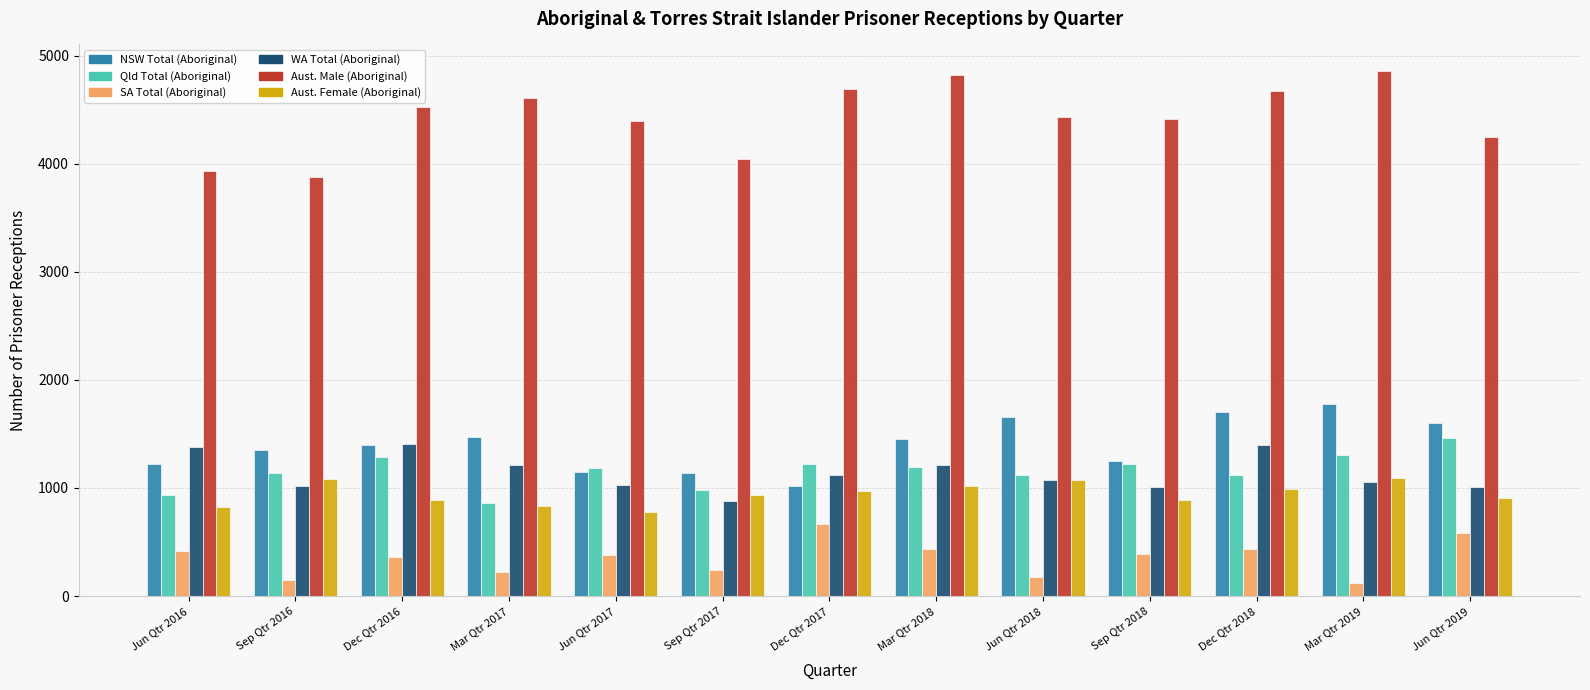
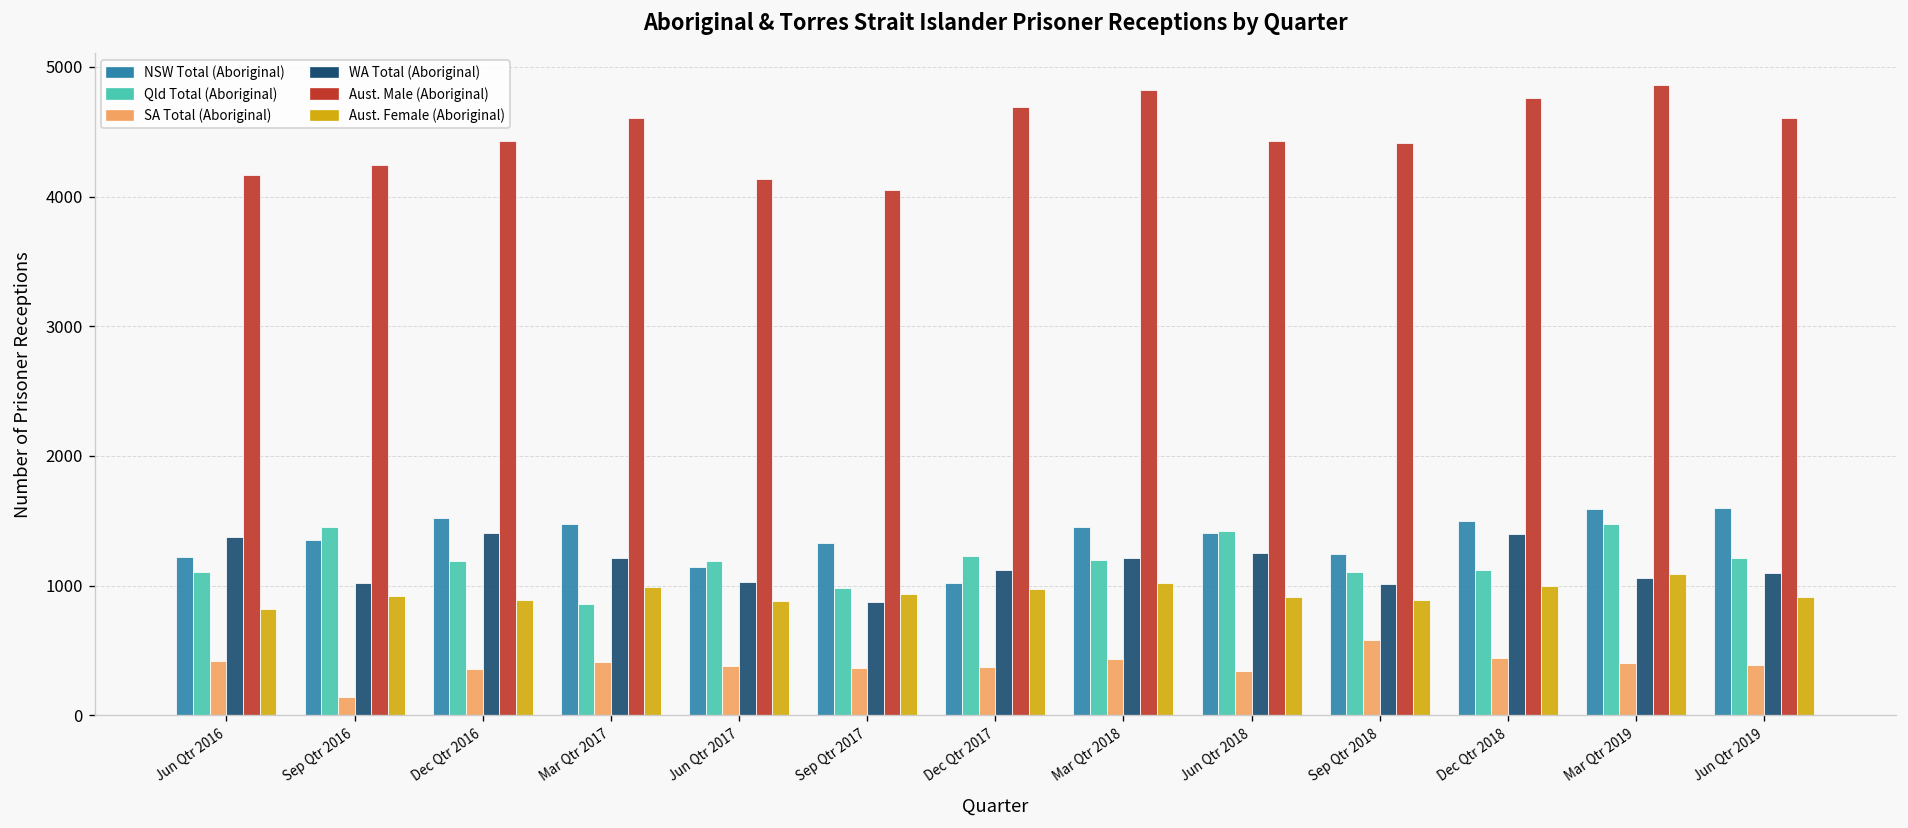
  {
    "NSW Total (Aboriginal)": {
      "Jun Qtr 2016": 1220,
      "Sep Qtr 2016": 1350,
-     "Dec Qtr 2016": 1400,
+     "Dec Qtr 2016": 1520,
      "Mar Qtr 2017": 1480,
      "Jun Qtr 2017": 1150,
-     "Sep Qtr 2017": 1140,
+     "Sep Qtr 2017": 1330,
      "Dec Qtr 2017": 1020,
      "Mar Qtr 2018": 1450,
-     "Jun Qtr 2018": 1660,
+     "Jun Qtr 2018": 1410,
      "Sep Qtr 2018": 1250,
-     "Dec Qtr 2018": 1710,
-     "Mar Qtr 2019": 1780,
+     "Dec Qtr 2018": 1500,
+     "Mar Qtr 2019": 1590,
      "Jun Qtr 2019": 1600
    },
    "Qld Total (Aboriginal)": {
-     "Jun Qtr 2016": 940,
-     "Sep Qtr 2016": 1140,
-     "Dec Qtr 2016": 1290,
+     "Jun Qtr 2016": 1100,
+     "Sep Qtr 2016": 1450,
+     "Dec Qtr 2016": 1190,
      "Mar Qtr 2017": 860,
      "Jun Qtr 2017": 1190,
      "Sep Qtr 2017": 980,
      "Dec Qtr 2017": 1230,
      "Mar Qtr 2018": 1190,
-     "Jun Qtr 2018": 1120,
-     "Sep Qtr 2018": 1220,
+     "Jun Qtr 2018": 1420,
+     "Sep Qtr 2018": 1100,
      "Dec Qtr 2018": 1120,
-     "Mar Qtr 2019": 1300,
-     "Jun Qtr 2019": 1460
+     "Mar Qtr 2019": 1470,
+     "Jun Qtr 2019": 1210
    },
    "SA Total (Aboriginal)": {
      "Jun Qtr 2016": 420,
      "Sep Qtr 2016": 140,
      "Dec Qtr 2016": 360,
-     "Mar Qtr 2017": 220,
+     "Mar Qtr 2017": 410,
      "Jun Qtr 2017": 380,
-     "Sep Qtr 2017": 240,
-     "Dec Qtr 2017": 670,
+     "Sep Qtr 2017": 370,
+     "Dec Qtr 2017": 380,
      "Mar Qtr 2018": 440,
-     "Jun Qtr 2018": 180,
-     "Sep Qtr 2018": 390,
+     "Jun Qtr 2018": 340,
+     "Sep Qtr 2018": 580,
      "Dec Qtr 2018": 440,
-     "Mar Qtr 2019": 120,
-     "Jun Qtr 2019": 590
+     "Mar Qtr 2019": 410,
+     "Jun Qtr 2019": 380
    },
    "WA Total (Aboriginal)": {
      "Jun Qtr 2016": 1380,
      "Sep Qtr 2016": 1020,
      "Dec Qtr 2016": 1400,
      "Mar Qtr 2017": 1220,
      "Jun Qtr 2017": 1020,
      "Sep Qtr 2017": 880,
      "Dec Qtr 2017": 1120,
      "Mar Qtr 2018": 1210,
-     "Jun Qtr 2018": 1070,
+     "Jun Qtr 2018": 1250,
      "Sep Qtr 2018": 1010,
      "Dec Qtr 2018": 1400,
      "Mar Qtr 2019": 1060,
-     "Jun Qtr 2019": 1010
+     "Jun Qtr 2019": 1100
    },
    "Aust. Male (Aboriginal)": {
-     "Jun Qtr 2016": 3930,
-     "Sep Qtr 2016": 3880,
-     "Dec Qtr 2016": 4530,
+     "Jun Qtr 2016": 4170,
+     "Sep Qtr 2016": 4250,
+     "Dec Qtr 2016": 4430,
      "Mar Qtr 2017": 4610,
-     "Jun Qtr 2017": 4400,
+     "Jun Qtr 2017": 4130,
      "Sep Qtr 2017": 4050,
      "Dec Qtr 2017": 4690,
      "Mar Qtr 2018": 4820,
      "Jun Qtr 2018": 4430,
      "Sep Qtr 2018": 4420,
-     "Dec Qtr 2018": 4670,
+     "Dec Qtr 2018": 4760,
      "Mar Qtr 2019": 4860,
-     "Jun Qtr 2019": 4250
+     "Jun Qtr 2019": 4610
    },
    "Aust. Female (Aboriginal)": {
      "Jun Qtr 2016": 820,
-     "Sep Qtr 2016": 1080,
+     "Sep Qtr 2016": 920,
      "Dec Qtr 2016": 890,
-     "Mar Qtr 2017": 840,
-     "Jun Qtr 2017": 780,
+     "Mar Qtr 2017": 990,
+     "Jun Qtr 2017": 880,
      "Sep Qtr 2017": 930,
      "Dec Qtr 2017": 970,
      "Mar Qtr 2018": 1020,
-     "Jun Qtr 2018": 1080,
+     "Jun Qtr 2018": 910,
      "Sep Qtr 2018": 890,
      "Dec Qtr 2018": 990,
      "Mar Qtr 2019": 1090,
      "Jun Qtr 2019": 910
    }
  }
